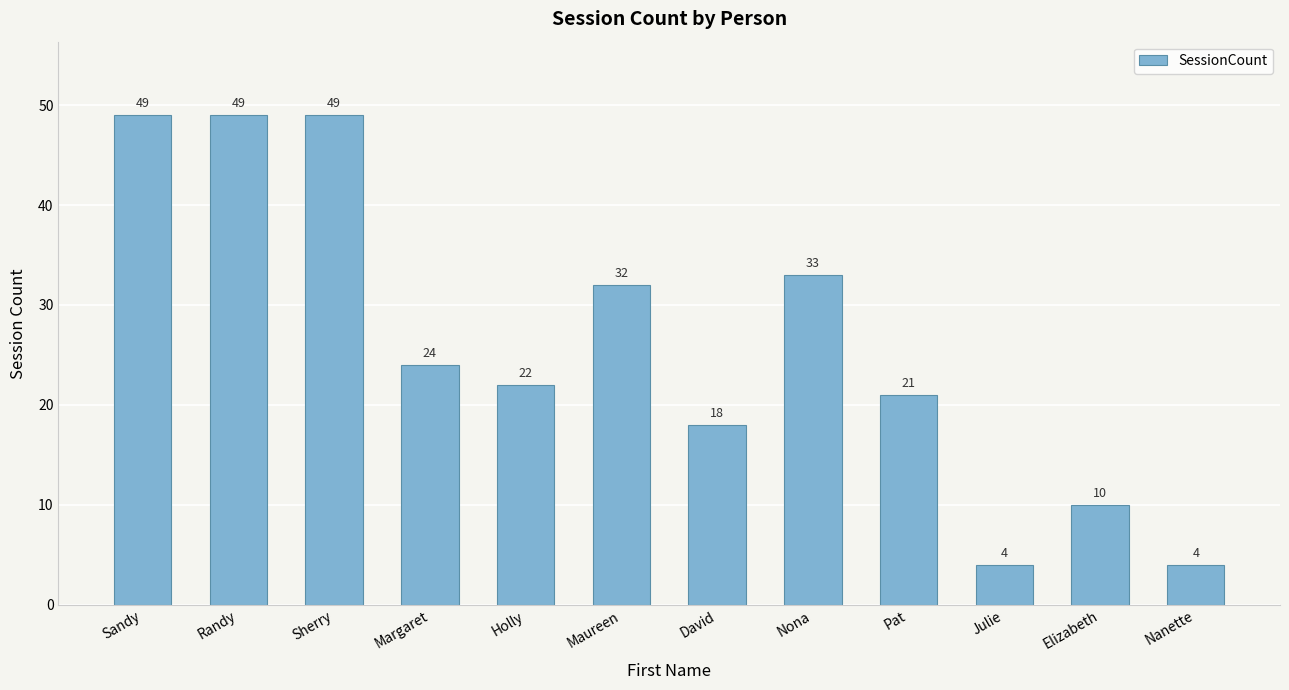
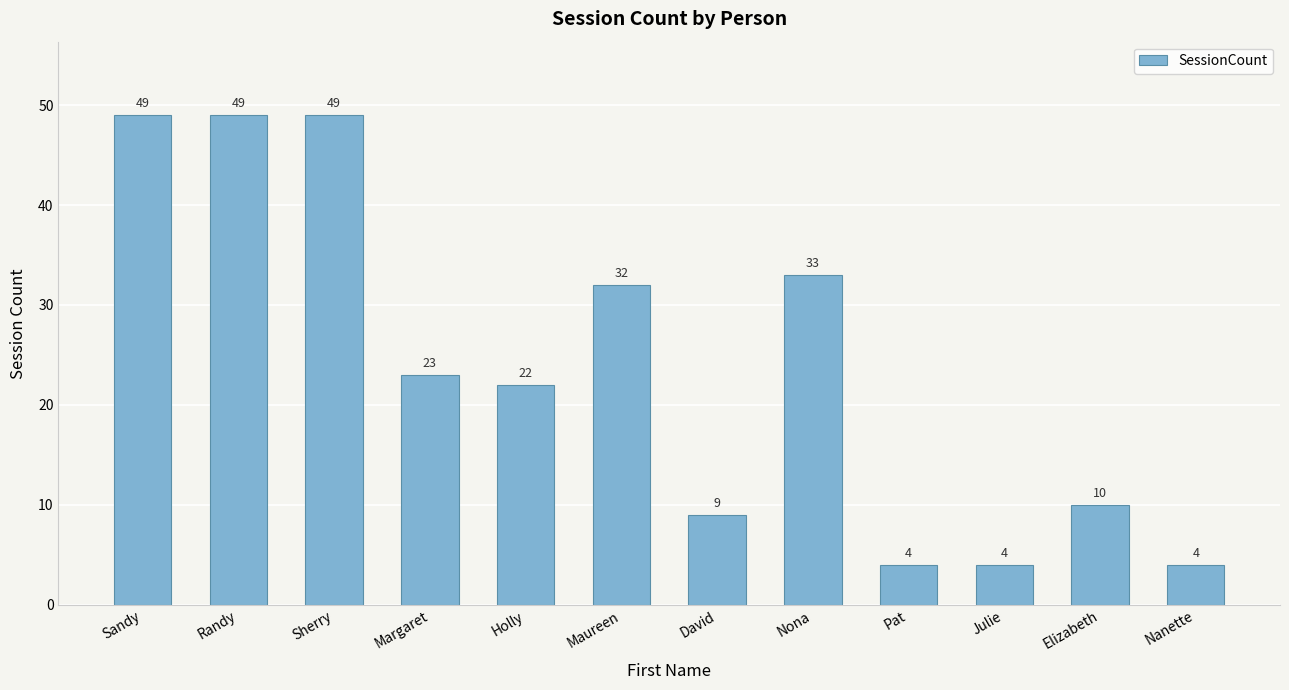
  {
    "Sandy": 49,
    "Randy": 49,
    "Sherry": 49,
-   "Margaret": 24,
+   "Margaret": 23,
    "Holly": 22,
    "Maureen": 32,
-   "David": 18,
+   "David": 9,
    "Nona": 33,
-   "Pat": 21,
+   "Pat": 4,
    "Julie": 4,
    "Elizabeth": 10,
    "Nanette": 4
  }
